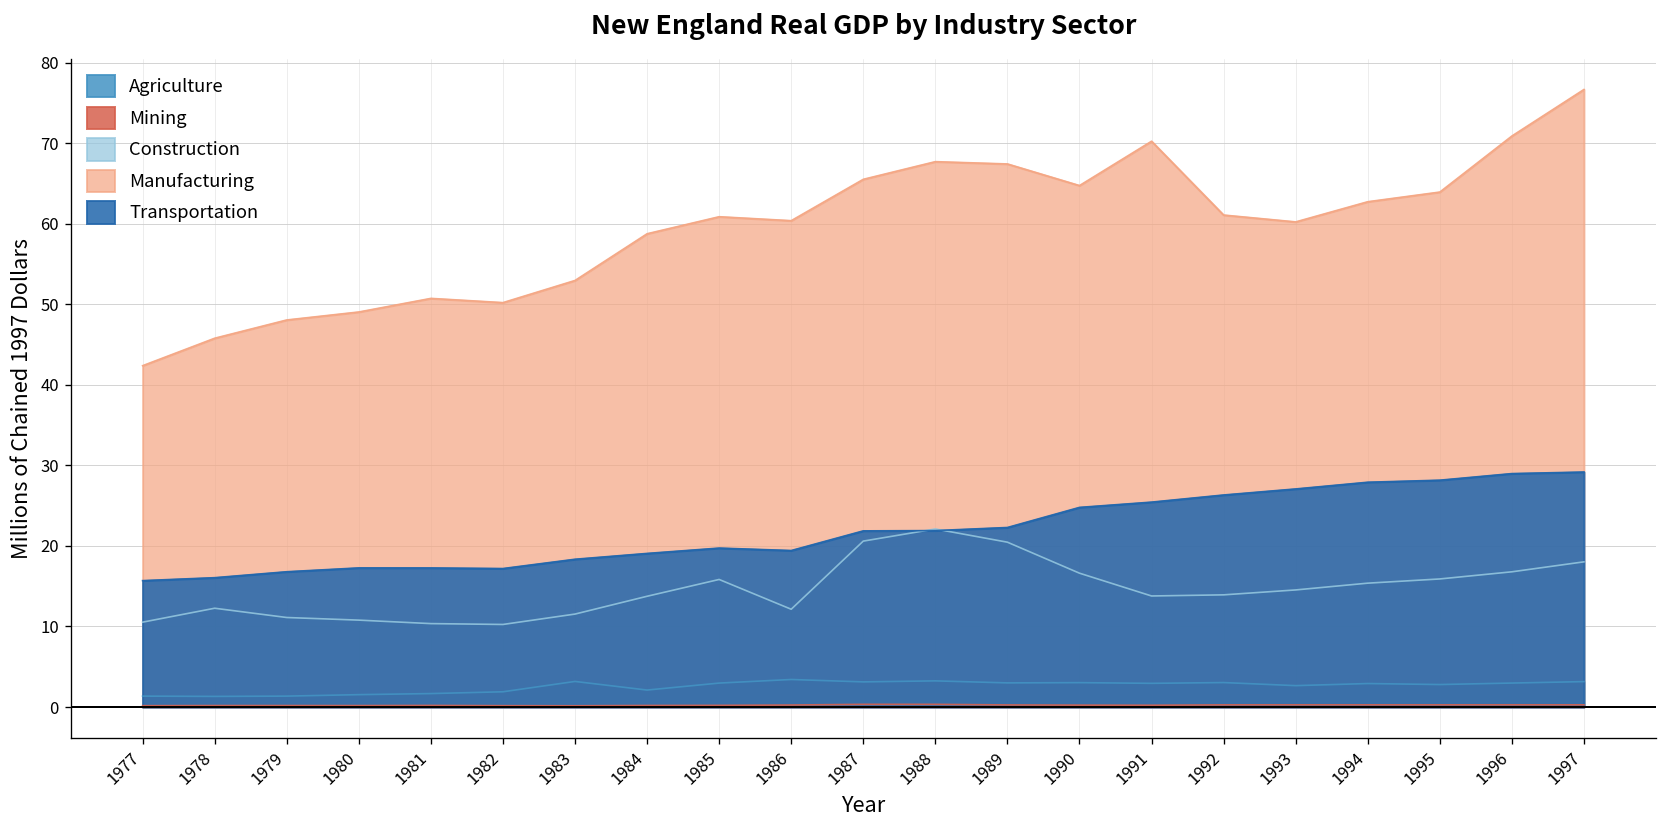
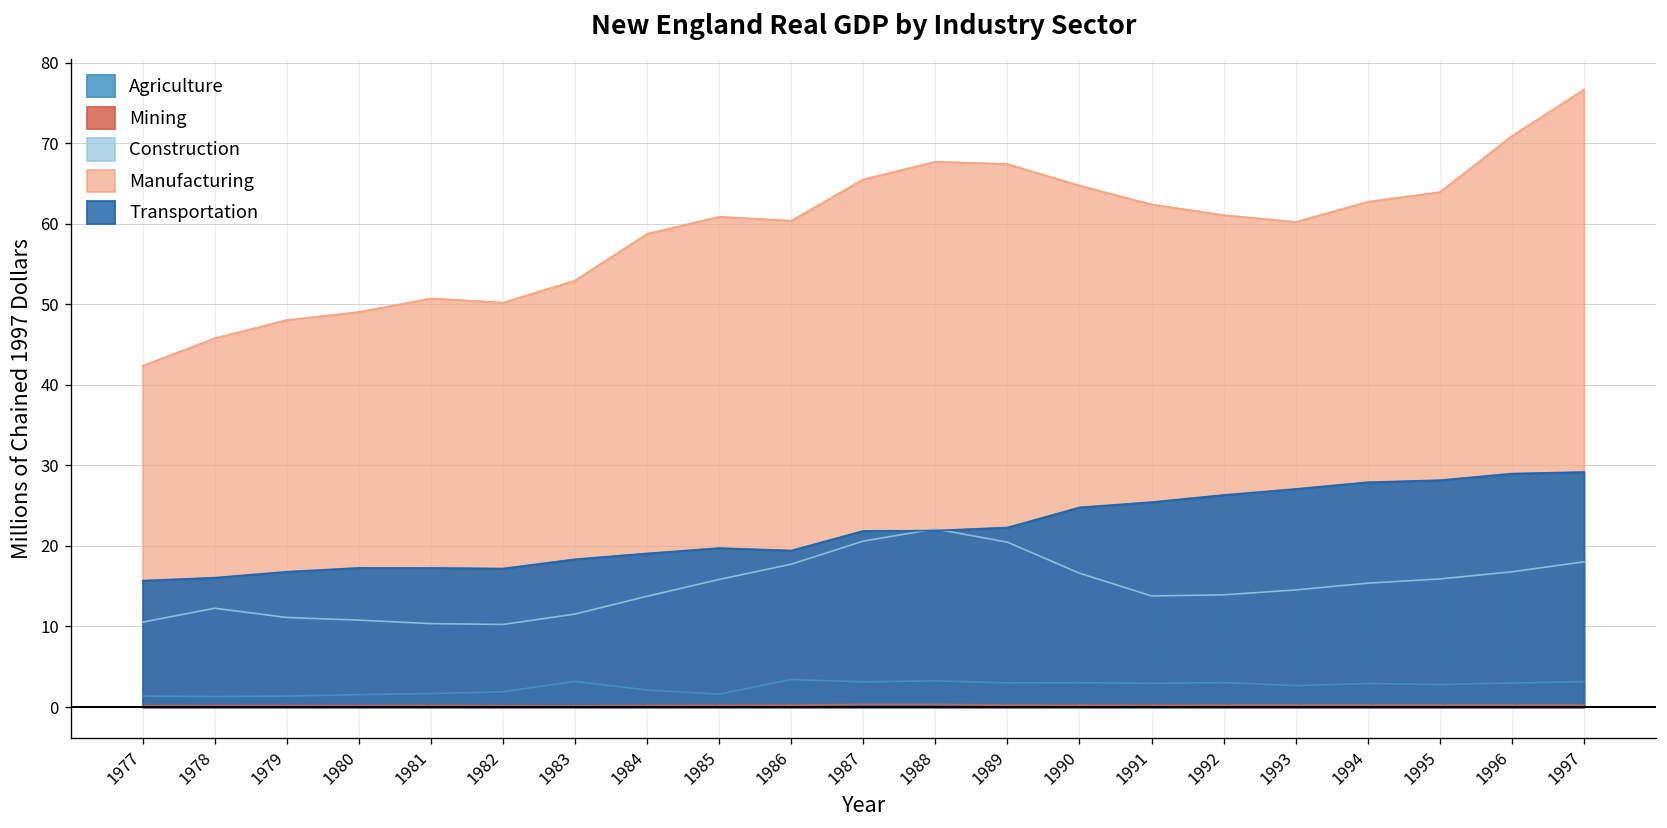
  {
    "Agriculture": {
      "1977": 1,
      "1978": 1,
      "1979": 1,
      "1980": 2,
      "1981": 2,
      "1982": 2,
      "1983": 3,
      "1984": 2,
-     "1985": 3,
+     "1985": 2,
      "1986": 3,
      "1987": 3,
      "1988": 3,
      "1989": 3,
      "1990": 3,
      "1991": 3,
      "1992": 3,
      "1993": 3,
      "1994": 3,
      "1995": 3,
      "1996": 3,
      "1997": 3
    },
    "Mining": {
      "1977": 0,
      "1978": 0,
      "1979": 0,
      "1980": 0,
      "1981": 0,
      "1982": 0,
      "1983": 0,
      "1984": 0,
      "1985": 0,
      "1986": 0,
      "1987": 0,
      "1988": 0,
      "1989": 0,
      "1990": 0,
      "1991": 0,
      "1992": 0,
      "1993": 0,
      "1994": 0,
      "1995": 0,
      "1996": 0,
      "1997": 0
    },
    "Construction": {
      "1977": 11,
      "1978": 12,
      "1979": 11,
      "1980": 11,
      "1981": 10,
      "1982": 10,
      "1983": 12,
      "1984": 14,
      "1985": 16,
-     "1986": 12,
+     "1986": 18,
      "1987": 21,
      "1989": 20,
      "1990": 17,
      "1991": 14,
      "1992": 14,
      "1993": 15,
      "1994": 15,
      "1995": 16,
      "1996": 17,
      "1997": 18
    },
    "Manufacturing": {
      "1977": 42,
      "1978": 46,
      "1979": 48,
      "1980": 49,
      "1981": 51,
      "1982": 50,
      "1983": 53,
      "1984": 59,
      "1985": 61,
      "1986": 60,
      "1987": 66,
      "1988": 68,
      "1989": 67,
      "1990": 65,
-     "1991": 70,
+     "1991": 62,
      "1992": 61,
      "1993": 60,
      "1994": 63,
      "1995": 64,
      "1996": 71,
      "1997": 77
    },
    "Transportation": {
      "1977": 16,
      "1978": 16,
      "1979": 17,
      "1980": 17,
      "1981": 17,
      "1982": 17,
      "1983": 18,
      "1984": 19,
      "1985": 20,
      "1986": 19,
      "1987": 22,
      "1989": 22,
      "1990": 25,
      "1991": 25,
      "1992": 26,
      "1993": 27,
      "1994": 28,
      "1995": 28,
      "1996": 29,
      "1997": 29
    }
  }
